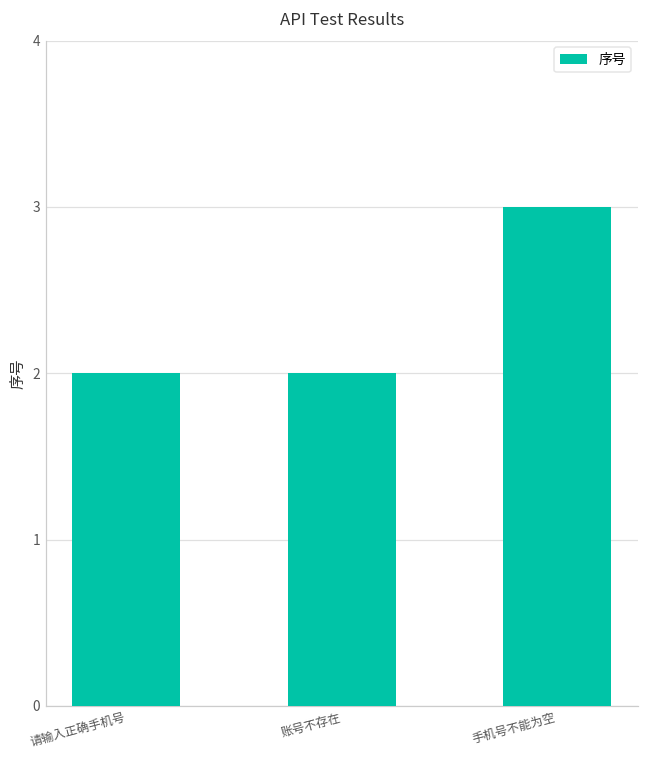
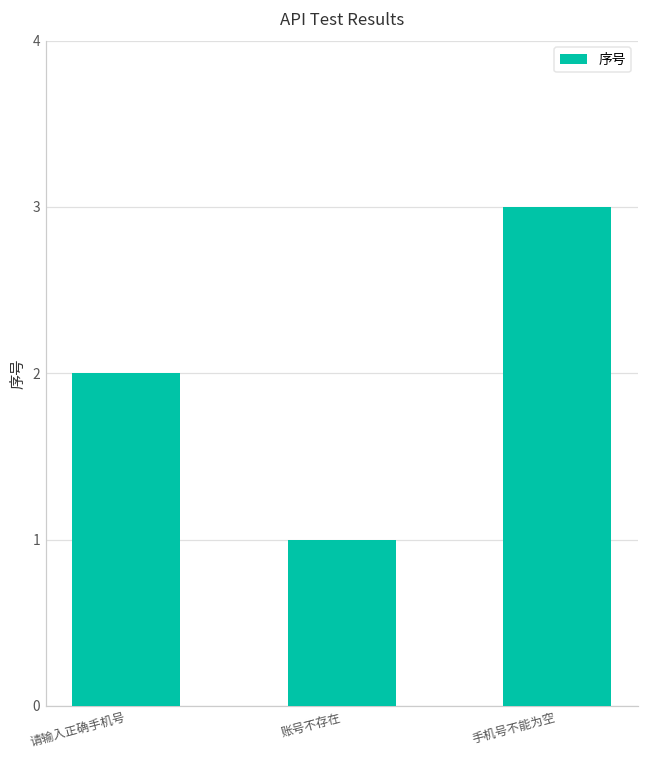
  {
    "请输入正确手机号": 2,
-   "账号不存在": 2,
+   "账号不存在": 1,
    "手机号不能为空": 3
  }
